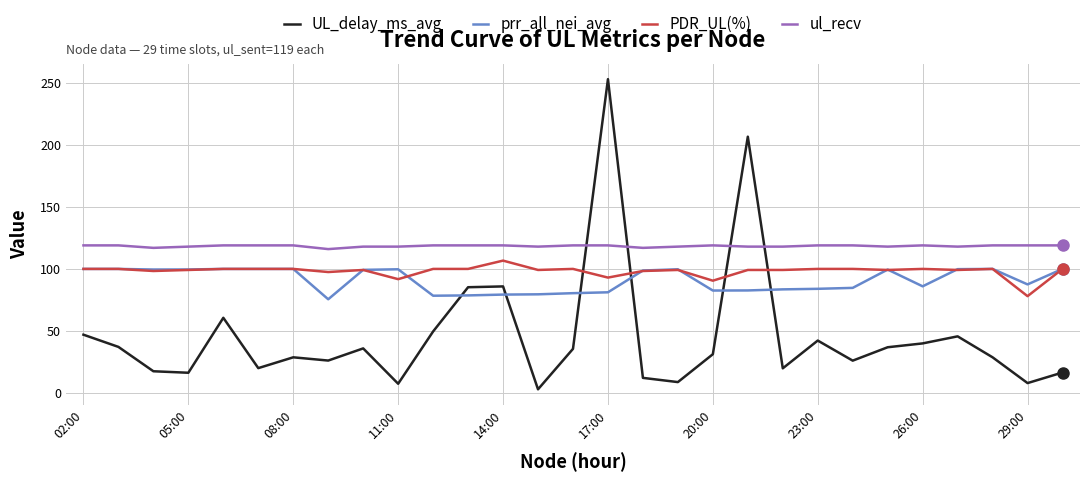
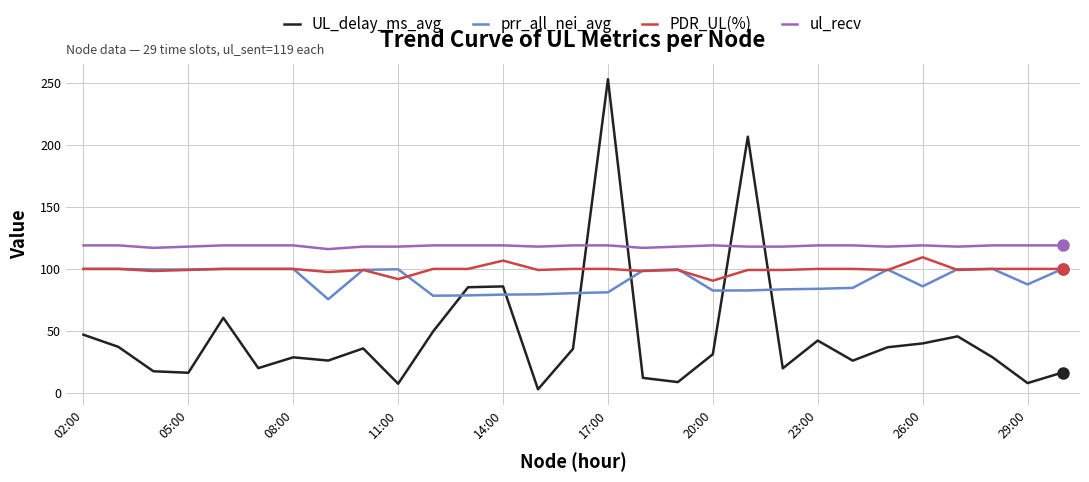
  {
    "PDR_UL(%)": {
      "11:00": 92,
      "14:00": 107,
-     "17:00": 93,
+     "17:00": 100,
      "20:00": 91,
      "23:00": 100,
-     "26:00": 100,
-     "29:00": 78
+     "26:00": 109,
+     "29:00": 100
    }
  }
